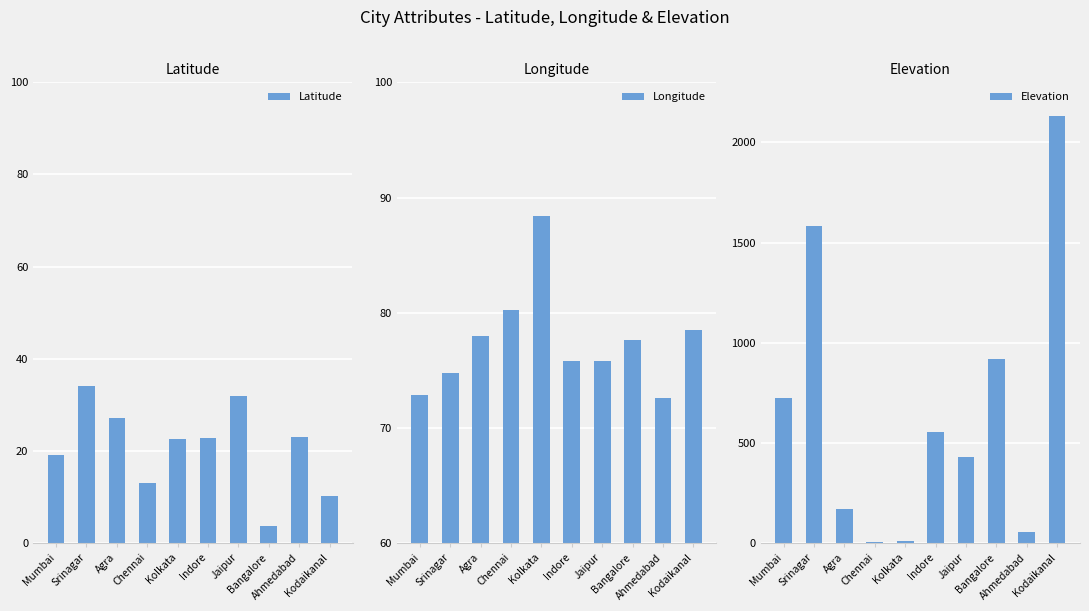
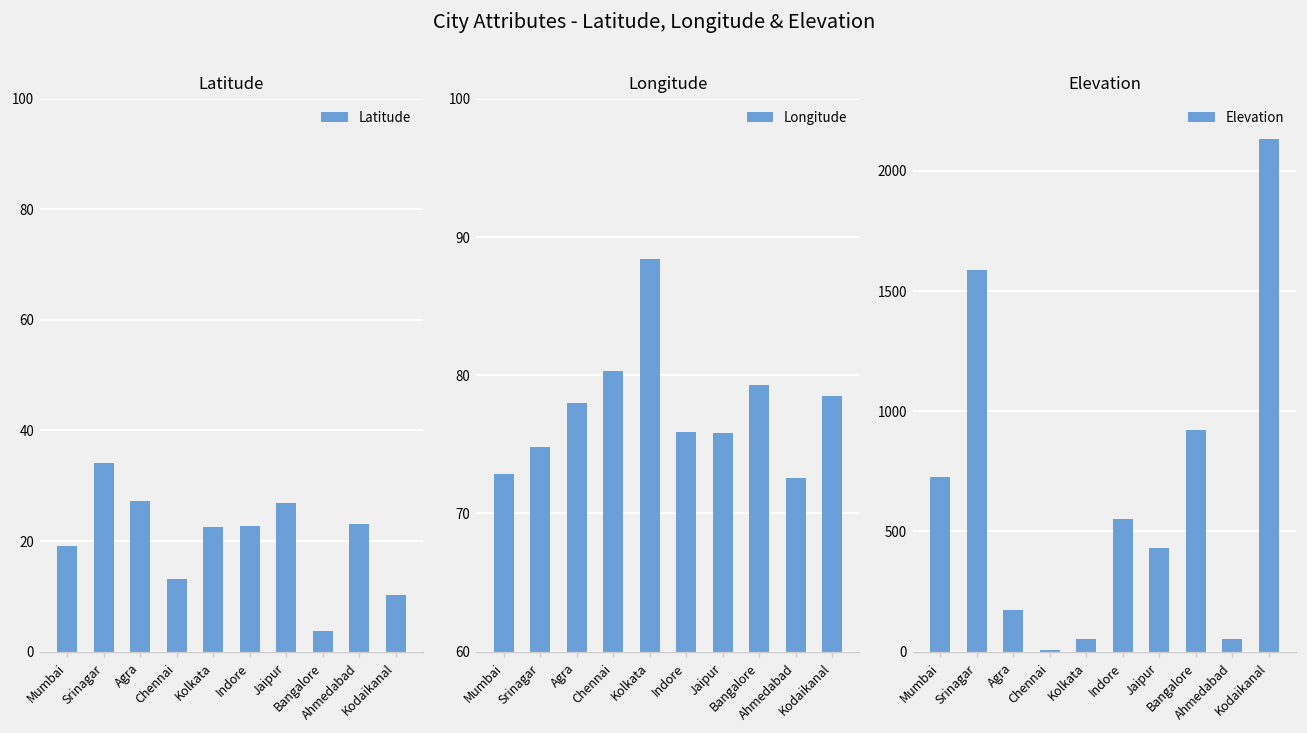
  {
    "Latitude": {
      "Mumbai": 19,
      "Srinagar": 34,
      "Agra": 27,
      "Chennai": 13,
      "Kolkata": 23,
      "Indore": 23,
-     "Jaipur": 32,
+     "Jaipur": 27,
      "Bangalore": 4,
      "Ahmedabad": 23,
      "Kodaikanal": 10
    },
    "Longitude": {
      "Mumbai": 72.9,
      "Srinagar": 74.8,
      "Agra": 78.0,
      "Chennai": 80.3,
      "Kolkata": 88.4,
      "Indore": 75.9,
      "Jaipur": 75.8,
-     "Bangalore": 77.6,
+     "Bangalore": 79.3,
      "Ahmedabad": 72.6,
      "Kodaikanal": 78.5
    },
    "Elevation": {
      "Mumbai": 730,
      "Srinagar": 1590,
      "Agra": 170,
-     "Kolkata": 10,
+     "Kolkata": 50,
      "Indore": 550,
      "Jaipur": 430,
      "Bangalore": 920,
      "Ahmedabad": 50,
      "Kodaikanal": 2130
    }
  }
